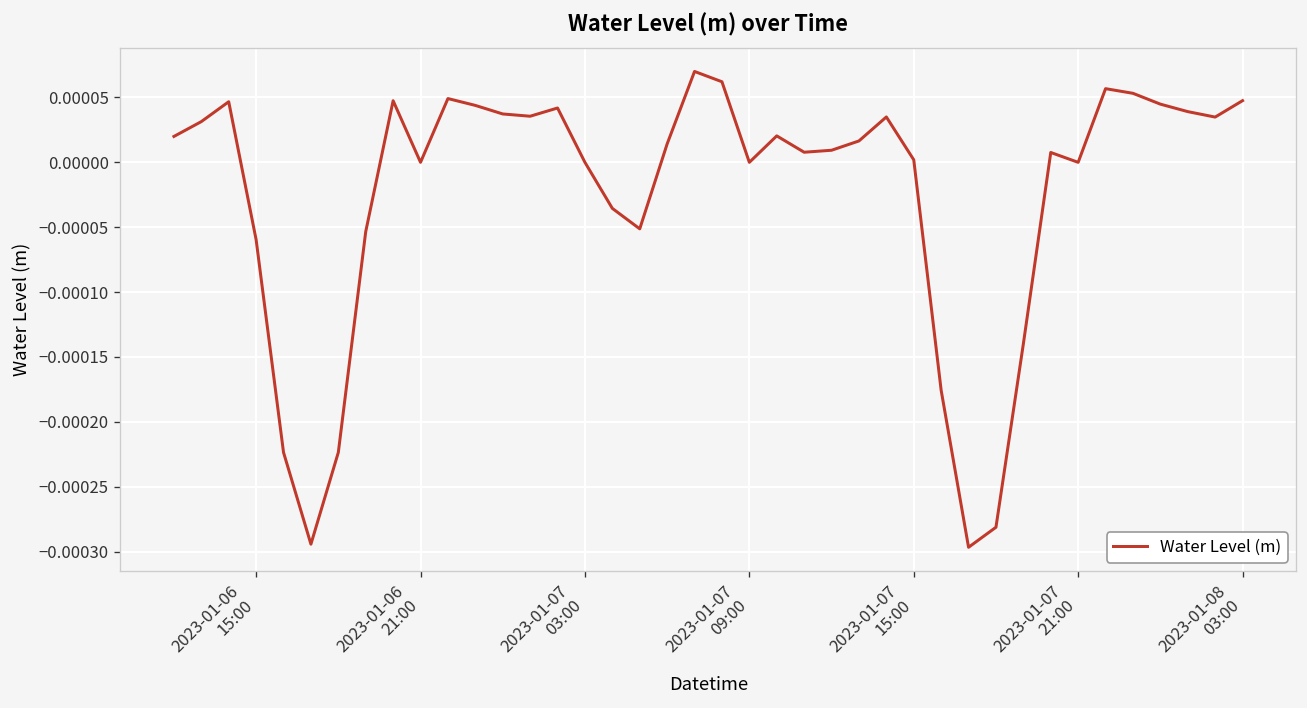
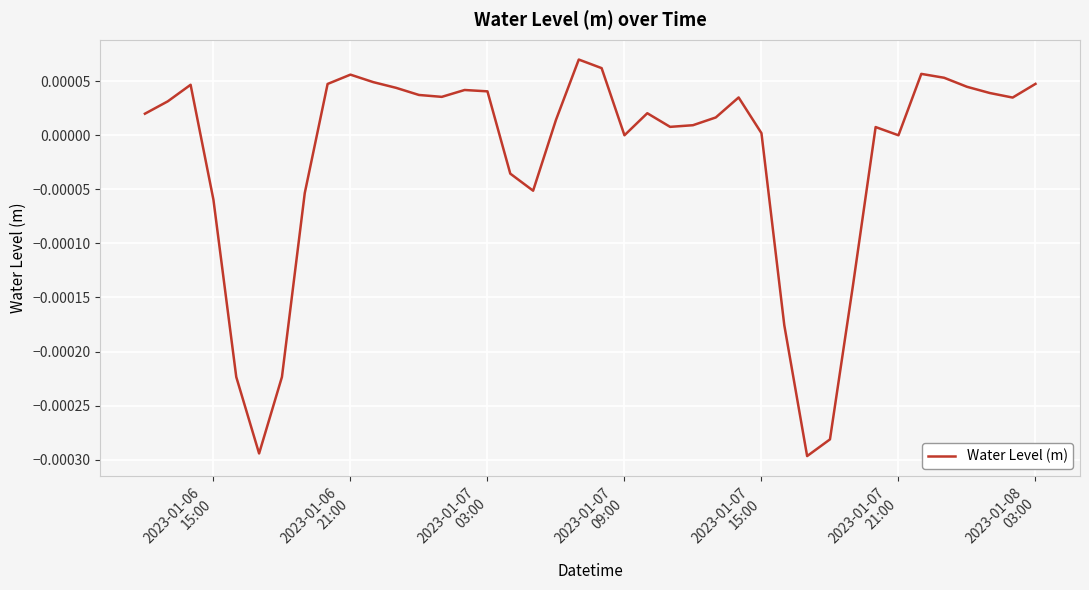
  {
    "2023-01-06 15:00": -0.00006,
-   "2023-01-06 21:00": 0.0000,
-   "2023-01-07 03:00": 0.00000,
+   "2023-01-06 21:00": 0.0001,
+   "2023-01-07 03:00": 0.00004,
    "2023-01-07 09:00": 0.00000,
    "2023-01-07 15:00": 0.00000,
    "2023-01-07 21:00": 0.00000,
    "2023-01-08 03:00": 0.000048
  }
